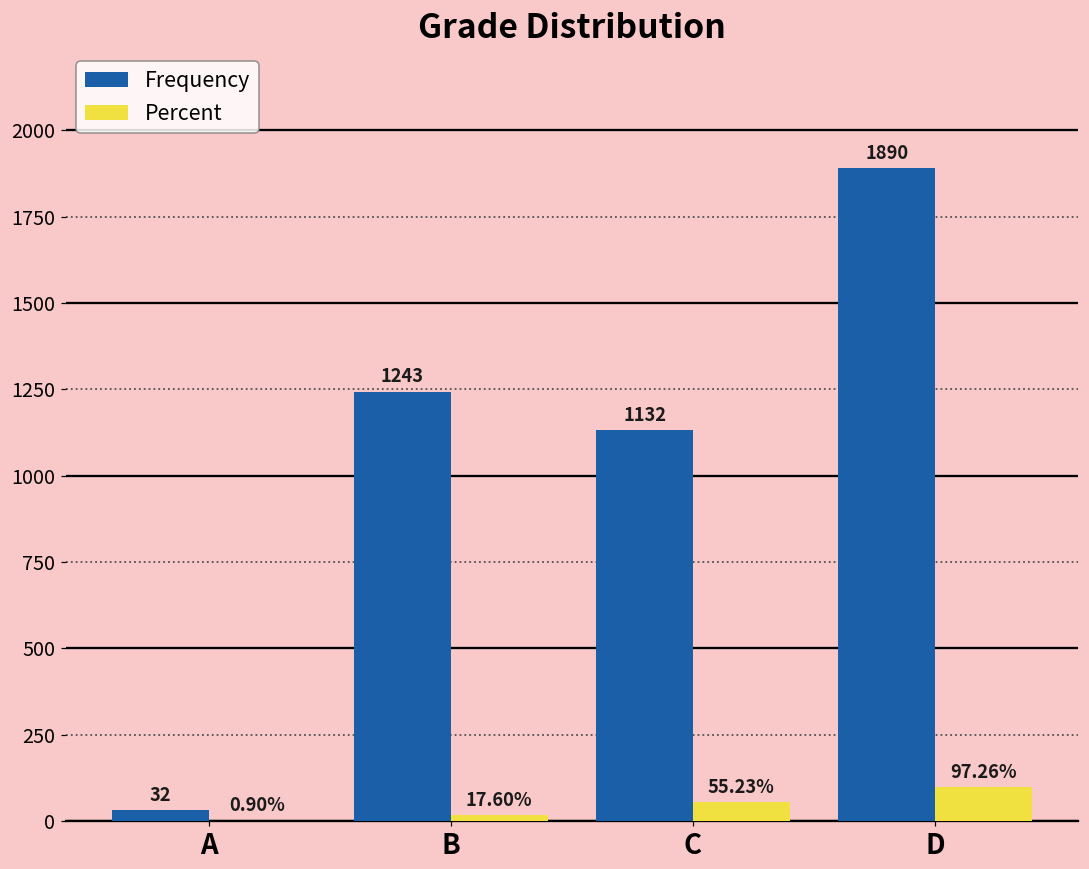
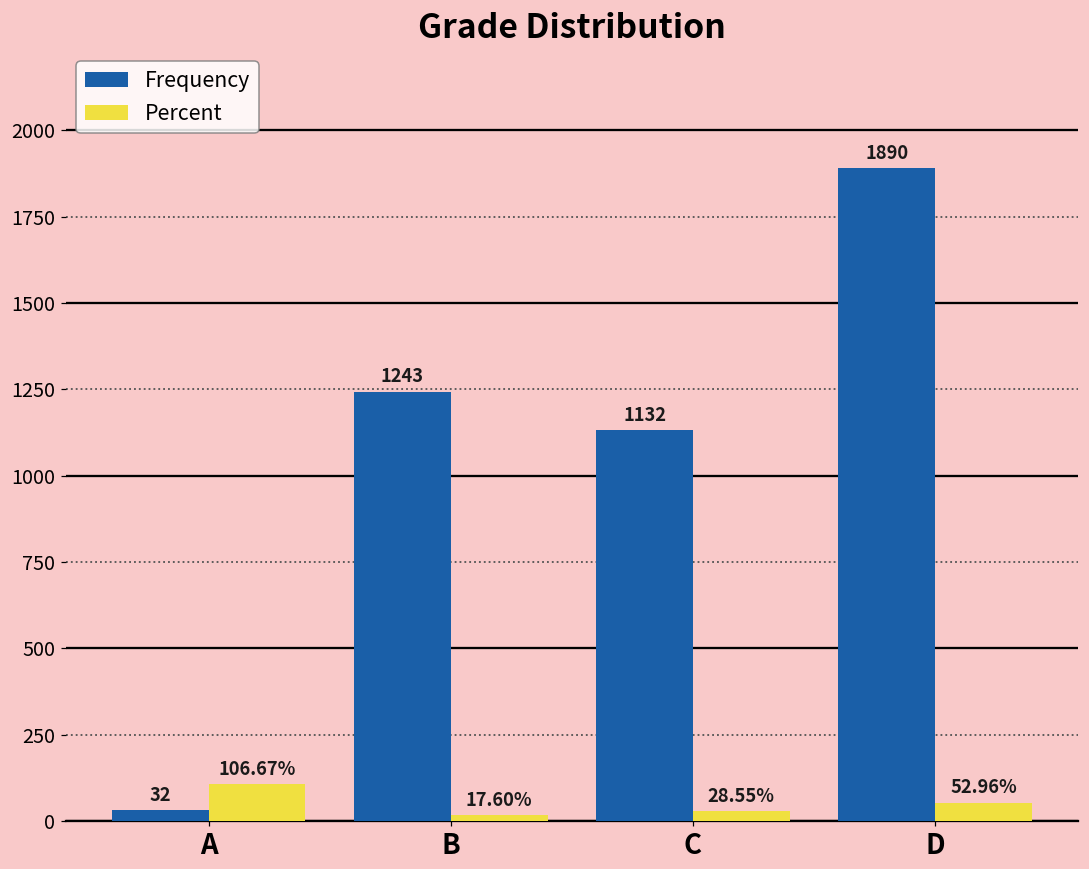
  {
    "Frequency": {
      "A": "32",
      "B": "1243",
      "C": "1132",
      "D": "1890"
    },
    "Percent": {
-     "A": "0.90%",
+     "A": "106.67%",
      "B": "17.60%",
-     "C": "55.23%",
-     "D": "97.26%"
+     "C": "28.55%",
+     "D": "52.96%"
    }
  }
